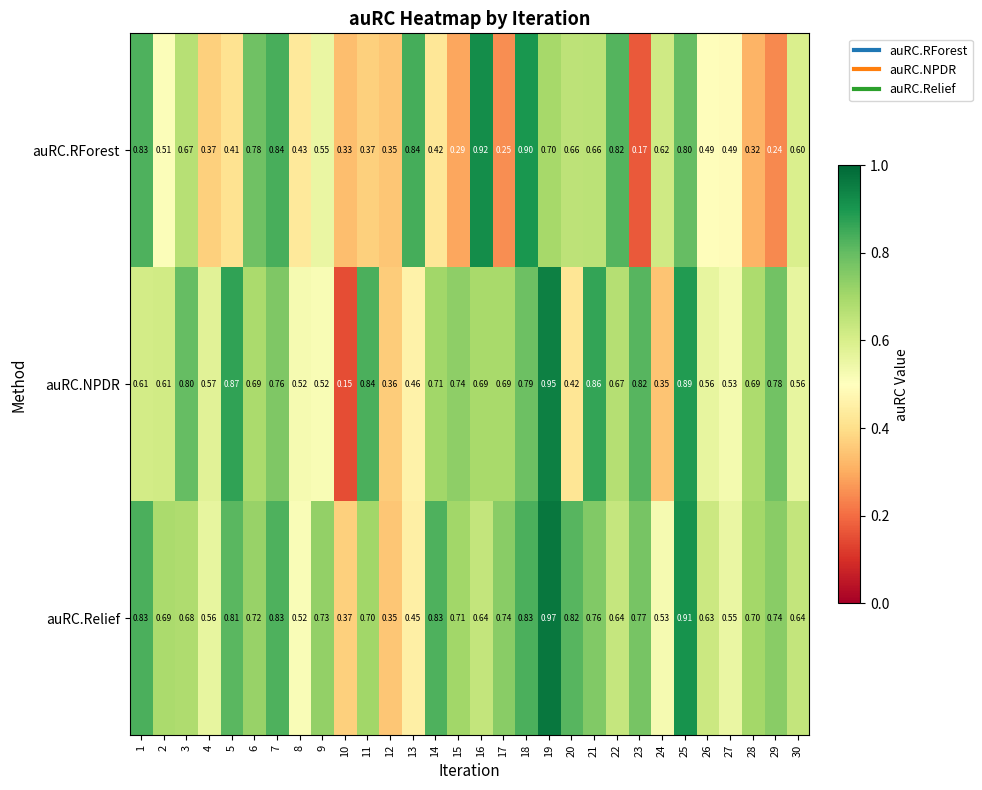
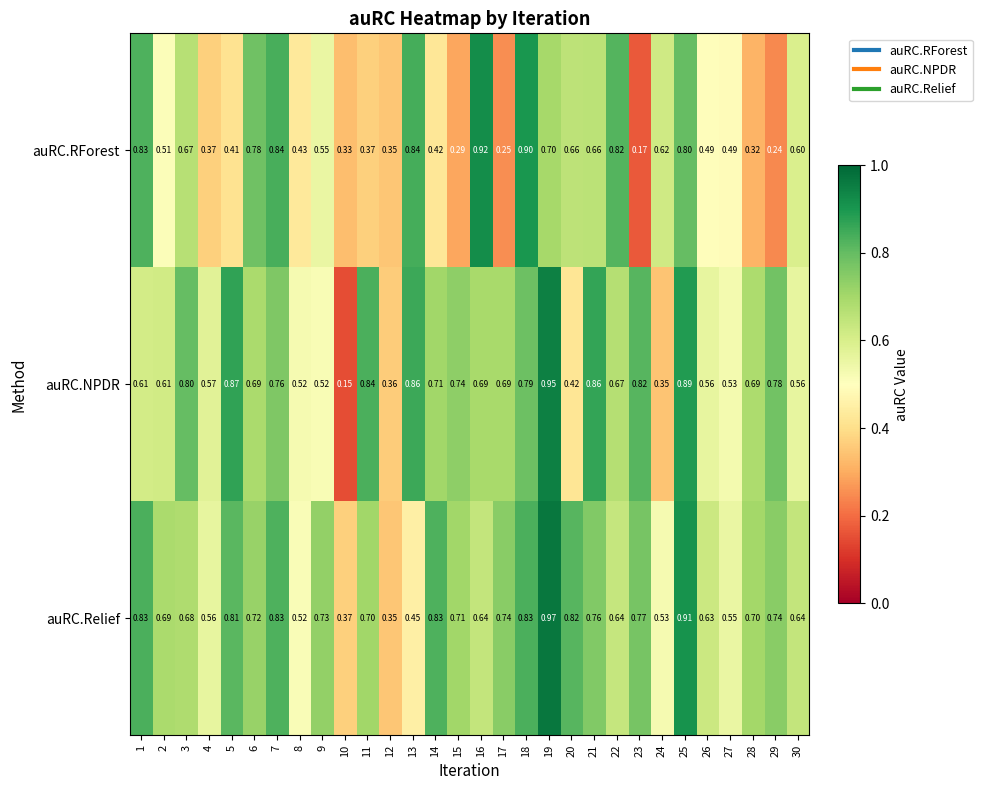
  {
    "auRC.RForest": {
      "1": 0.83,
      "2": 0.51,
      "3": 0.67,
      "4": 0.37,
      "5": 0.41,
      "6": 0.78,
      "7": 0.84,
      "8": 0.43,
      "9": 0.55,
      "10": 0.33,
      "11": 0.37,
      "12": 0.35,
      "13": 0.84,
      "14": 0.42,
      "15": 0.29,
      "16": 0.92,
      "17": 0.25,
      "18": 0.90,
      "19": 0.70,
      "20": 0.66,
      "21": 0.66,
      "22": 0.82,
      "23": 0.17,
      "24": 0.62,
      "25": 0.80,
      "26": 0.49,
      "27": 0.49,
      "28": 0.32,
      "29": 0.24,
      "30": 0.60
    },
    "auRC.NPDR": {
      "1": 0.61,
      "2": 0.61,
      "3": 0.80,
      "4": 0.57,
      "5": 0.87,
      "6": 0.69,
      "7": 0.76,
      "8": 0.52,
      "9": 0.52,
      "10": 0.15,
      "11": 0.84,
      "12": 0.36,
-     "13": 0.46,
+     "13": 0.86,
      "14": 0.71,
      "15": 0.74,
      "16": 0.69,
      "17": 0.69,
      "18": 0.79,
      "19": 0.95,
      "20": 0.42,
      "21": 0.86,
      "22": 0.67,
      "23": 0.82,
      "24": 0.35,
      "25": 0.89,
      "26": 0.56,
      "27": 0.53,
      "28": 0.69,
      "29": 0.78,
      "30": 0.56
    },
    "auRC.Relief": {
      "1": 0.83,
      "2": 0.69,
      "3": 0.68,
      "4": 0.56,
      "5": 0.81,
      "6": 0.72,
      "7": 0.83,
      "8": 0.52,
      "9": 0.73,
      "10": 0.37,
      "11": 0.70,
      "12": 0.35,
      "13": 0.45,
      "14": 0.83,
      "15": 0.71,
      "16": 0.64,
      "17": 0.74,
      "18": 0.83,
      "19": 0.97,
      "20": 0.82,
      "21": 0.76,
      "22": 0.64,
      "23": 0.77,
      "24": 0.53,
      "25": 0.91,
      "26": 0.63,
      "27": 0.55,
      "28": 0.70,
      "29": 0.74,
      "30": 0.64
    }
  }
